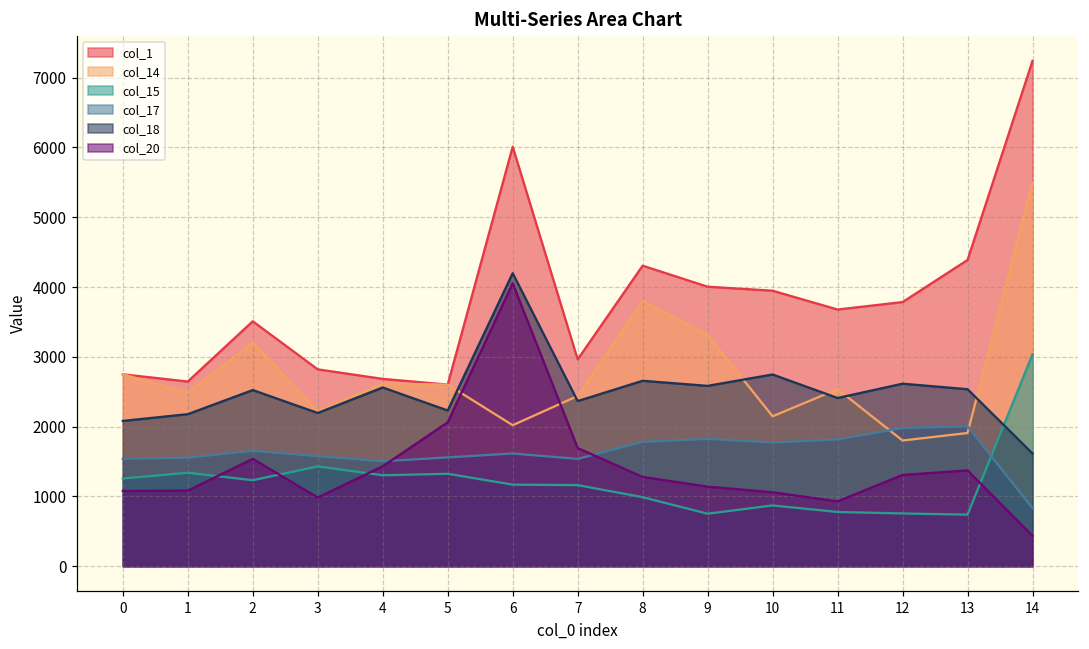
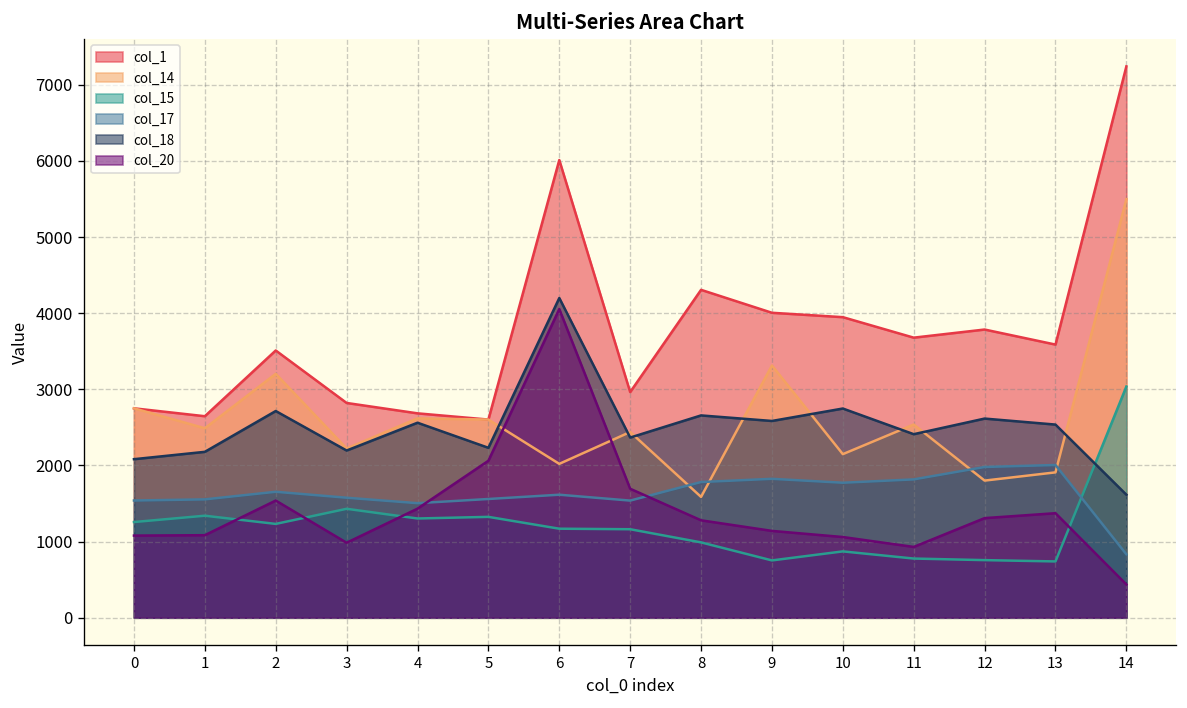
  {
    "col_1": {
      "1": 2600,
      "2": 3500,
      "3": 2800,
      "4": 2700,
      "6": 6000,
      "7": 3000,
      "8": 4300,
      "9": 4000,
      "10": 3900,
      "11": 3700,
      "12": 3800,
-     "13": 4400,
+     "13": 3600,
      "14": 7200
    },
    "col_14": {
      "1": 2500,
      "2": 3200,
      "4": 2600,
      "6": 2000,
      "7": 2400,
-     "8": 3800,
+     "8": 1600,
      "9": 3300,
      "10": 2100,
      "11": 2500,
      "12": 1800,
      "13": 1900,
      "14": 5500
    },
    "col_18": {
      "0": 2100,
      "1": 2200,
-     "2": 2500,
+     "2": 2700,
      "4": 2600,
      "5": 2200,
      "6": 4200,
      "7": 2400,
      "8": 2700,
      "9": 2600,
      "10": 2700,
      "11": 2400,
      "12": 2600,
      "13": 2500,
      "14": 1600
    },
    "col_20": {
      "0": 1100,
      "1": 1100,
      "2": 1500,
      "3": 1000,
      "4": 1400,
      "5": 2100,
      "6": 4100,
      "7": 1700,
      "8": 1300,
      "9": 1100,
      "10": 1100,
      "11": 900,
      "12": 1300,
      "13": 1400,
      "14": 400
    }
  }
